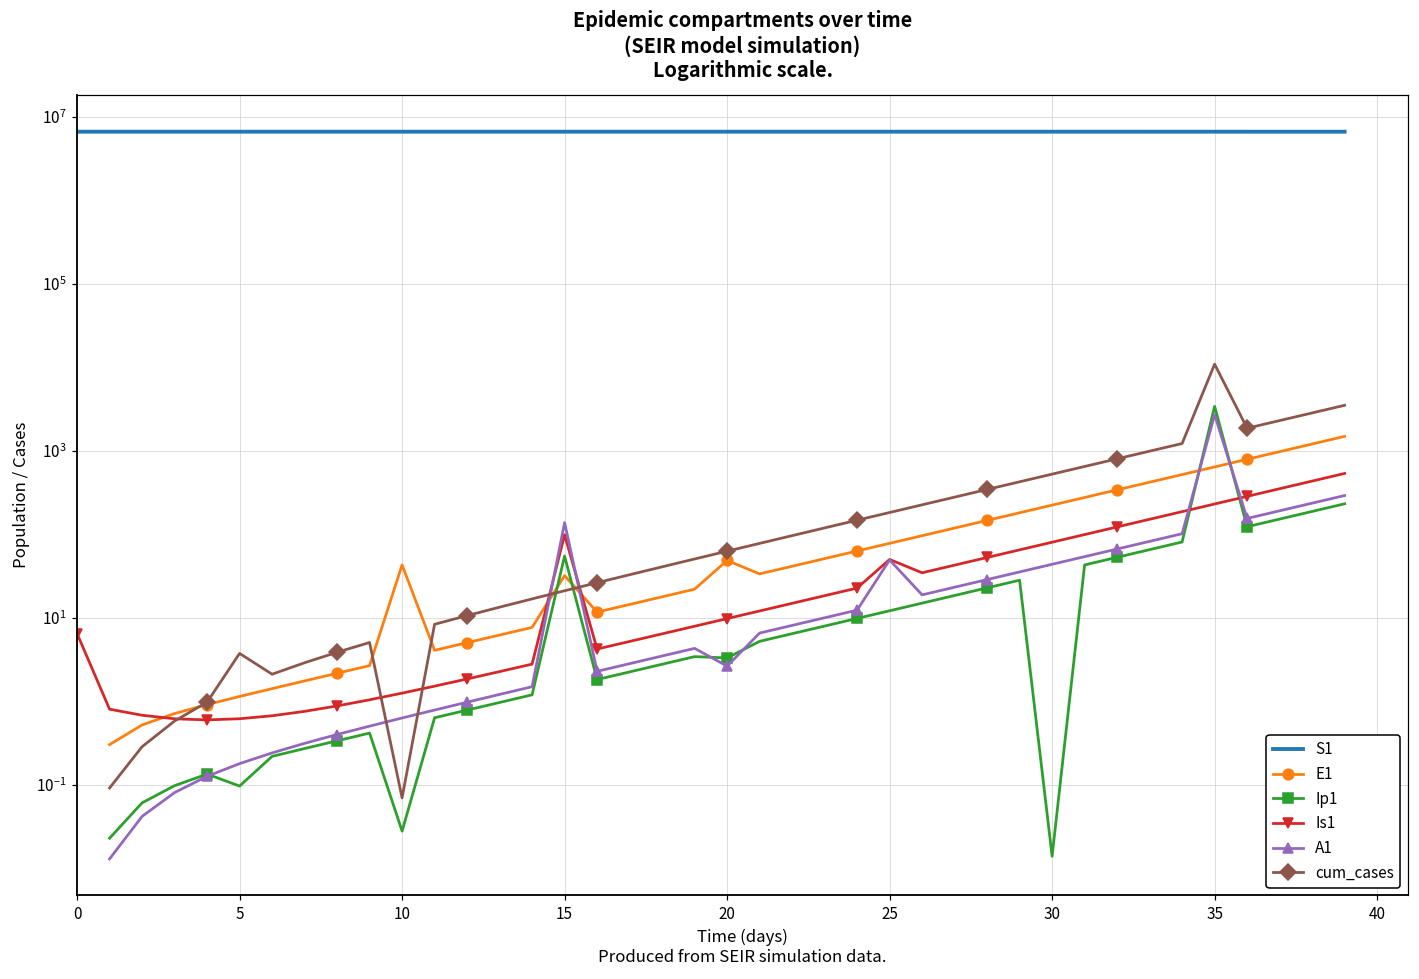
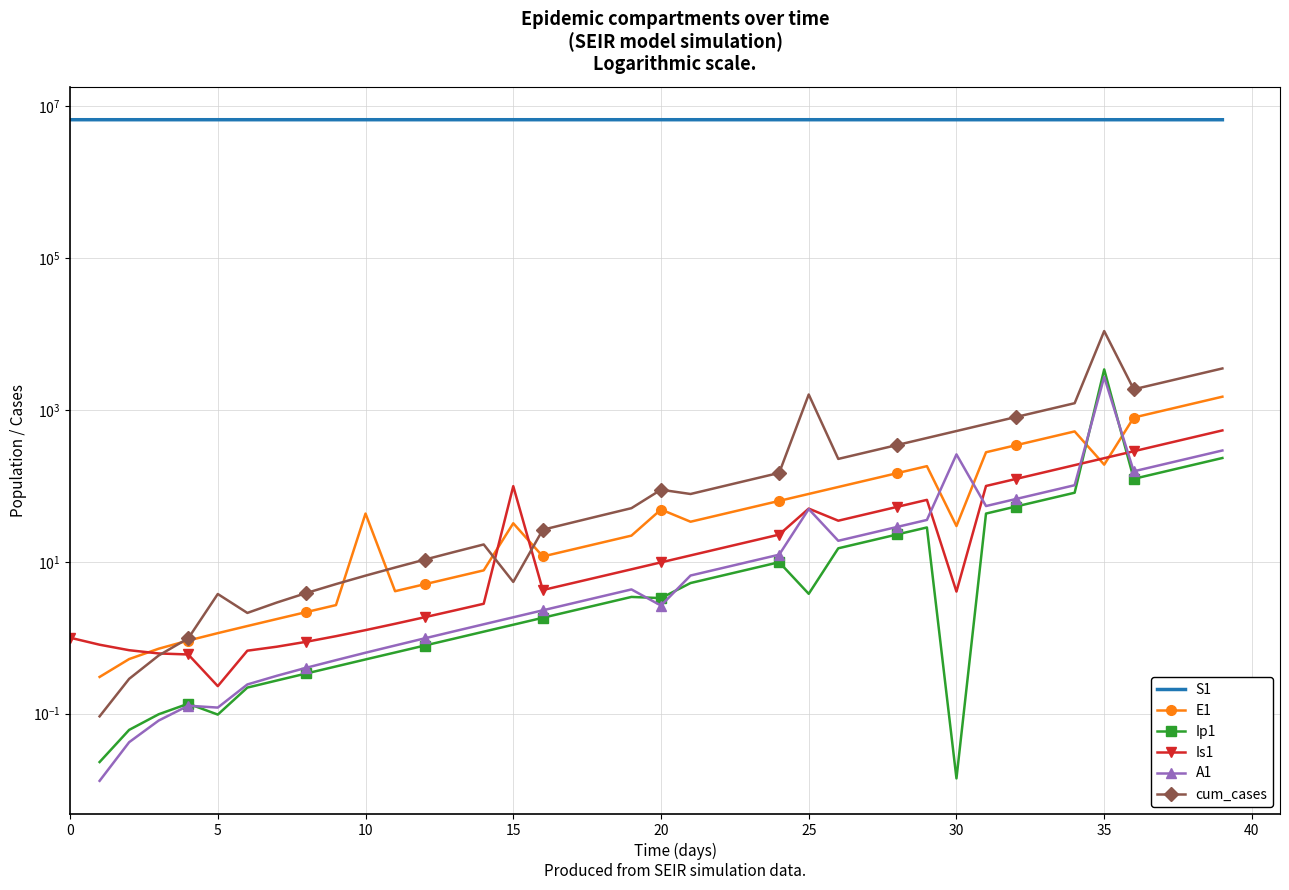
  {
    "S1": {
      "0": 7000000,
      "5": 7000000,
      "10": 7000000,
      "15": 7000000,
      "20": 7000000,
      "25": 7000000,
      "30": 7000000,
      "35": 7000000
    },
    "E1": {
      "5": 1.1,
      "10": 40,
      "15": 32,
      "20": 50,
      "25": 80,
-     "30": 220,
-     "35": 600
+     "30": 30,
+     "35": 190
    },
    "Ip1": {
      "5": 0.10,
-     "10": 0.028,
-     "15": 60,
+     "10": 0.5,
+     "15": 1.5,
      "20": 3,
-     "25": 12,
+     "25": 4,
      "30": 0.014,
      "35": 3000
    },
    "Is1": {
-     "0": 7,
-     "5": 0.6,
+     "0": 1.0,
+     "5": 0.23,
      "10": 1.3,
      "15": 100,
      "20": 10,
-     "30": 80,
+     "30": 4,
      "35": 230
    },
    "A1": {
-     "5": 0.18,
+     "5": 0.12,
      "10": 0.6,
-     "15": 140,
+     "15": 1.9,
      "20": 2.7,
-     "30": 40,
+     "30": 260,
      "35": 2700
    },
    "cum_cases": {
      "5": 4,
-     "10": 0.07,
-     "15": 21,
-     "20": 60,
-     "25": 180,
+     "10": 7,
+     "15": 5,
+     "20": 90,
+     "25": 1600,
      "30": 500,
      "35": 11000
    }
  }
